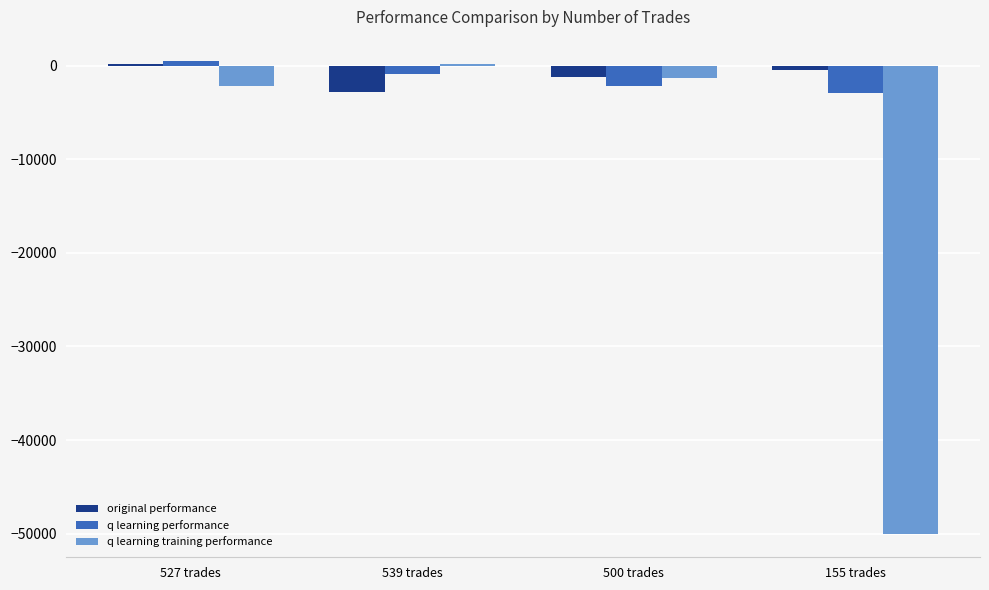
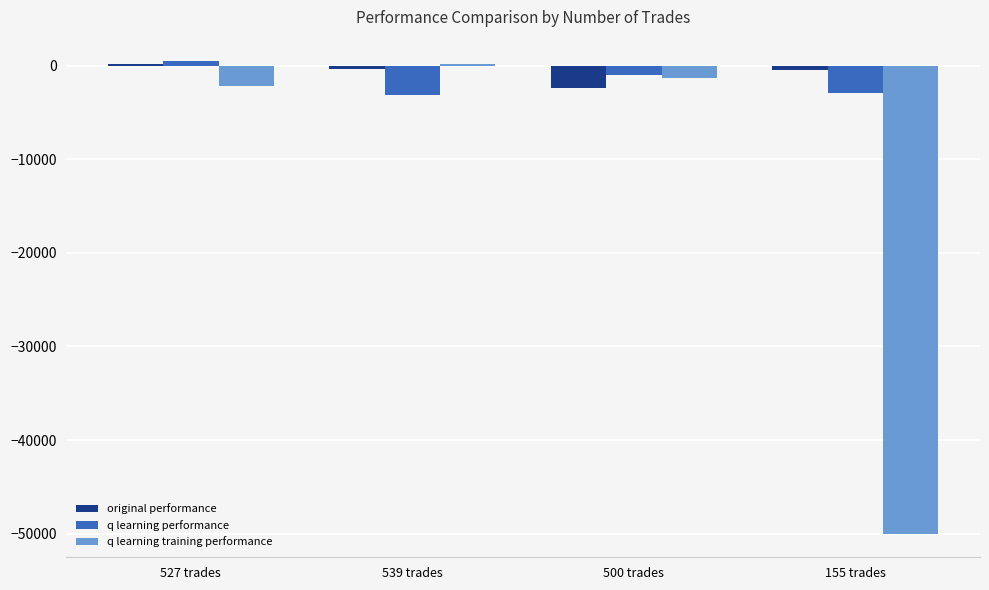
  {
    "original performance": {
-     "539 trades": -3000,
-     "500 trades": -1000,
+     "539 trades": 0,
+     "500 trades": -2000,
      "155 trades": 0
    },
    "q learning performance": {
      "527 trades": 1000,
-     "539 trades": -1000,
-     "500 trades": -2000,
+     "539 trades": -3000,
+     "500 trades": -1000,
      "155 trades": -3000
    },
    "q learning training performance": {
      "527 trades": -2000,
      "500 trades": -1000,
      "155 trades": -50000
    }
  }
